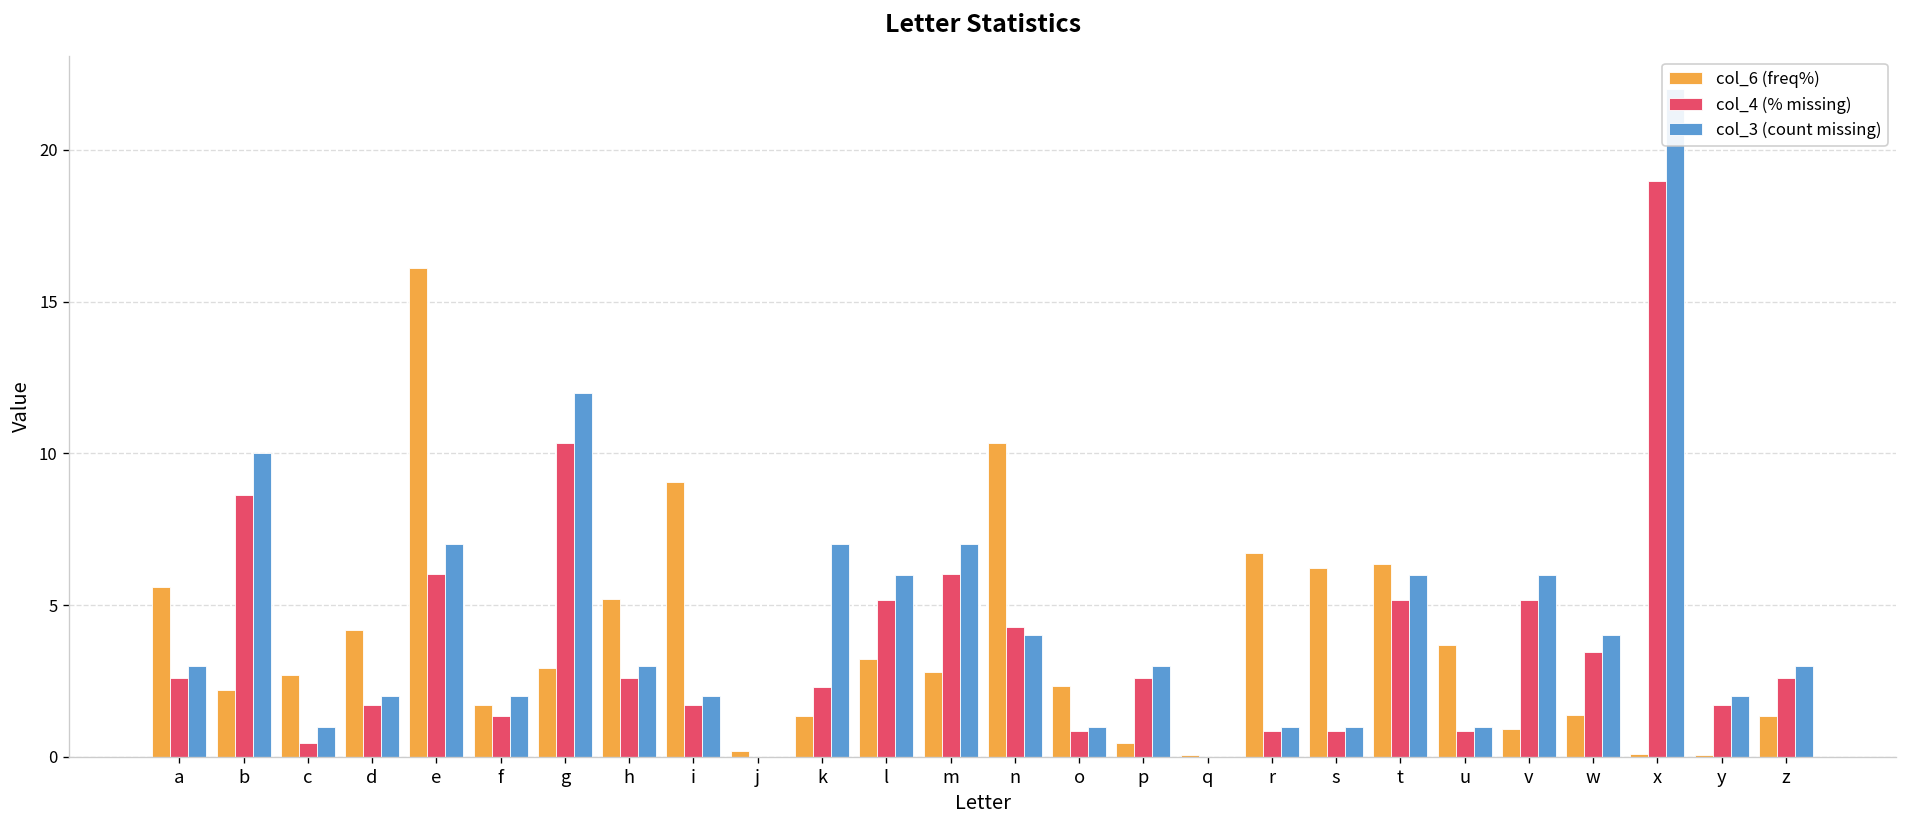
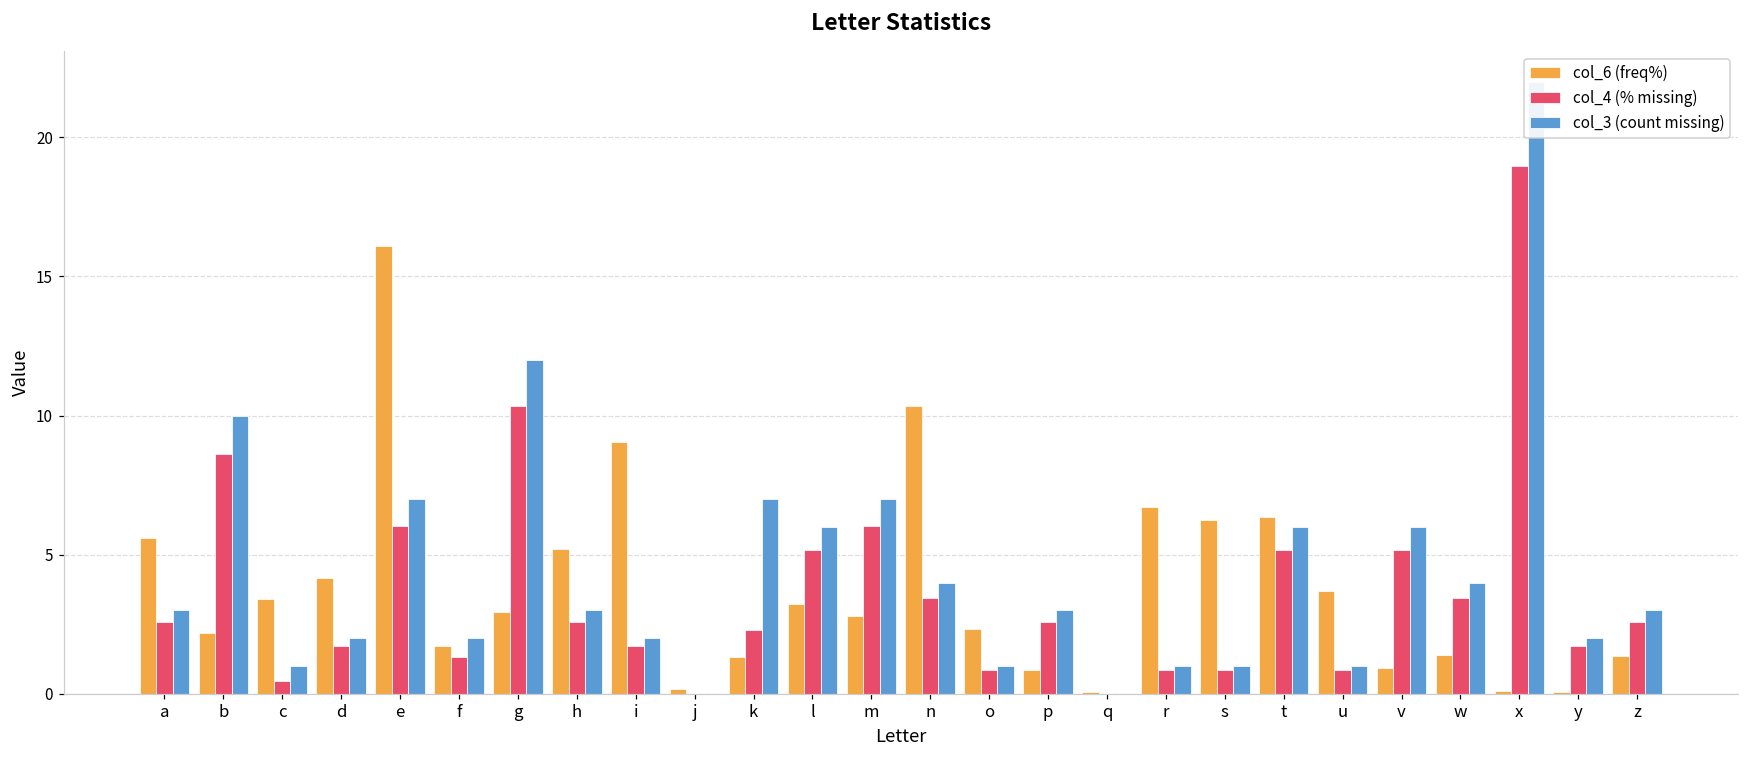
  {
    "col_6 (freq%)": {
      "a": 5.6,
      "b": 2.2,
-     "c": 2.7,
+     "c": 3.4,
      "d": 4.2,
      "e": 16.1,
      "f": 1.7,
      "g": 2.9,
      "h": 5.2,
      "i": 9.1,
      "j": 0.2,
      "k": 1.3,
      "l": 3.2,
      "m": 2.8,
      "n": 10.3,
      "o": 2.3,
-     "p": 0.5,
+     "p": 0.8,
      "r": 6.7,
      "s": 6.2,
      "t": 6.3,
      "u": 3.7,
      "v": 0.9,
      "w": 1.4,
      "x": 0.1,
      "z": 1.4
    },
    "col_4 (% missing)": {
      "a": 2.6,
      "b": 8.6,
      "c": 0.4,
      "d": 1.7,
      "e": 6.0,
      "f": 1.3,
      "g": 10.3,
      "h": 2.6,
      "i": 1.7,
      "j": 0.0,
      "k": 2.3,
      "l": 5.2,
      "m": 6.0,
-     "n": 4.3,
+     "n": 3.4,
      "o": 0.9,
      "p": 2.6,
      "q": 0.0,
      "r": 0.9,
      "s": 0.9,
      "t": 5.2,
      "u": 0.9,
      "v": 5.2,
      "w": 3.4,
      "x": 19.0,
      "y": 1.7,
      "z": 2.6
    },
    "col_3 (count missing)": {
      "a": 3.0,
      "b": 10.0,
      "c": 1.0,
      "d": 2.0,
      "e": 7.0,
      "f": 2.0,
      "g": 12.0,
      "h": 3.0,
      "i": 2.0,
      "j": 0.0,
      "k": 7.0,
      "l": 6.0,
      "m": 7.0,
      "n": 4.0,
      "o": 1.0,
      "p": 3.0,
      "q": 0.0,
      "r": 1.0,
      "s": 1.0,
      "t": 6.0,
      "u": 1.0,
      "v": 6.0,
      "w": 4.0,
      "y": 2.0,
      "z": 3.0
    }
  }
